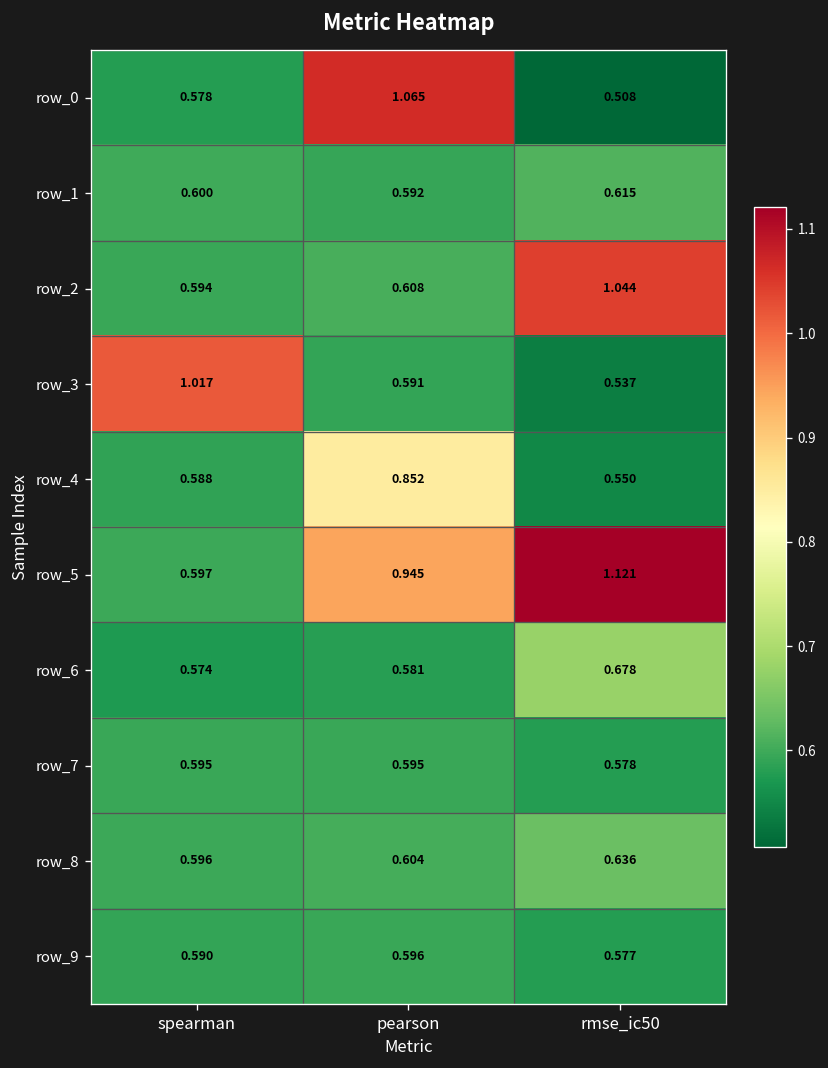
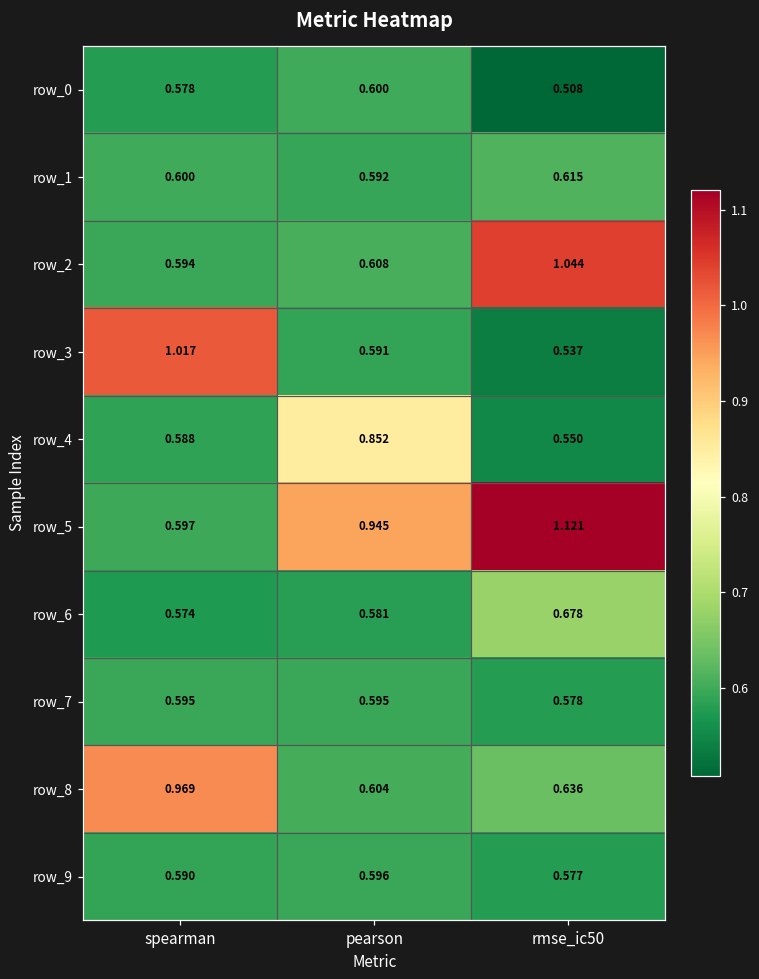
  {
    "row_0": {
      "spearman": 0.578,
-     "pearson": 1.065,
+     "pearson": 0.600,
      "rmse_ic50": 0.508
    },
    "row_1": {
      "spearman": 0.600,
      "pearson": 0.592,
      "rmse_ic50": 0.615
    },
    "row_2": {
      "spearman": 0.594,
      "pearson": 0.608,
      "rmse_ic50": 1.044
    },
    "row_3": {
      "spearman": 1.017,
      "pearson": 0.591,
      "rmse_ic50": 0.537
    },
    "row_4": {
      "spearman": 0.588,
      "pearson": 0.852,
      "rmse_ic50": 0.550
    },
    "row_5": {
      "spearman": 0.597,
      "pearson": 0.945,
      "rmse_ic50": 1.121
    },
    "row_6": {
      "spearman": 0.574,
      "pearson": 0.581,
      "rmse_ic50": 0.678
    },
    "row_7": {
      "spearman": 0.595,
      "pearson": 0.595,
      "rmse_ic50": 0.578
    },
    "row_8": {
-     "spearman": 0.596,
+     "spearman": 0.969,
      "pearson": 0.604,
      "rmse_ic50": 0.636
    },
    "row_9": {
      "spearman": 0.590,
      "pearson": 0.596,
      "rmse_ic50": 0.577
    }
  }
